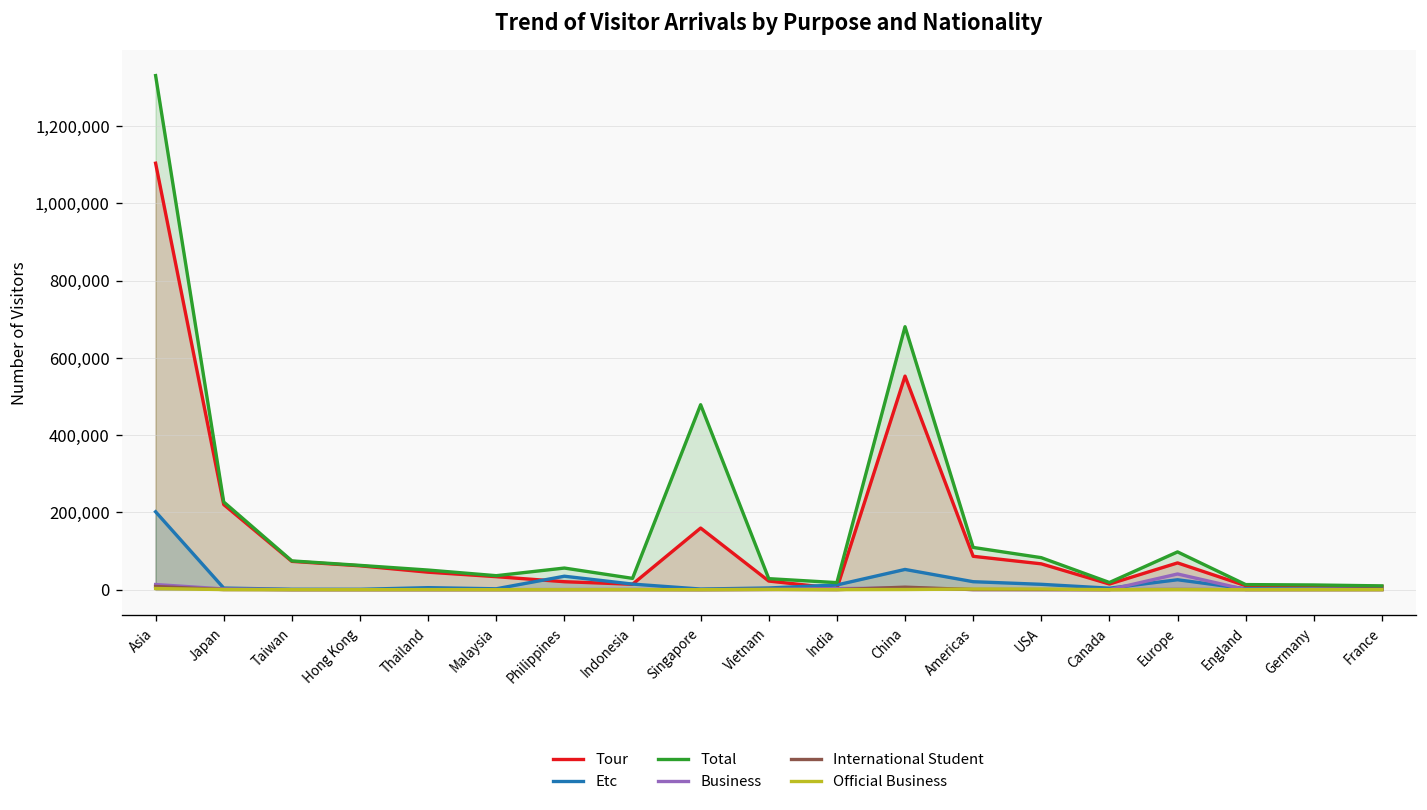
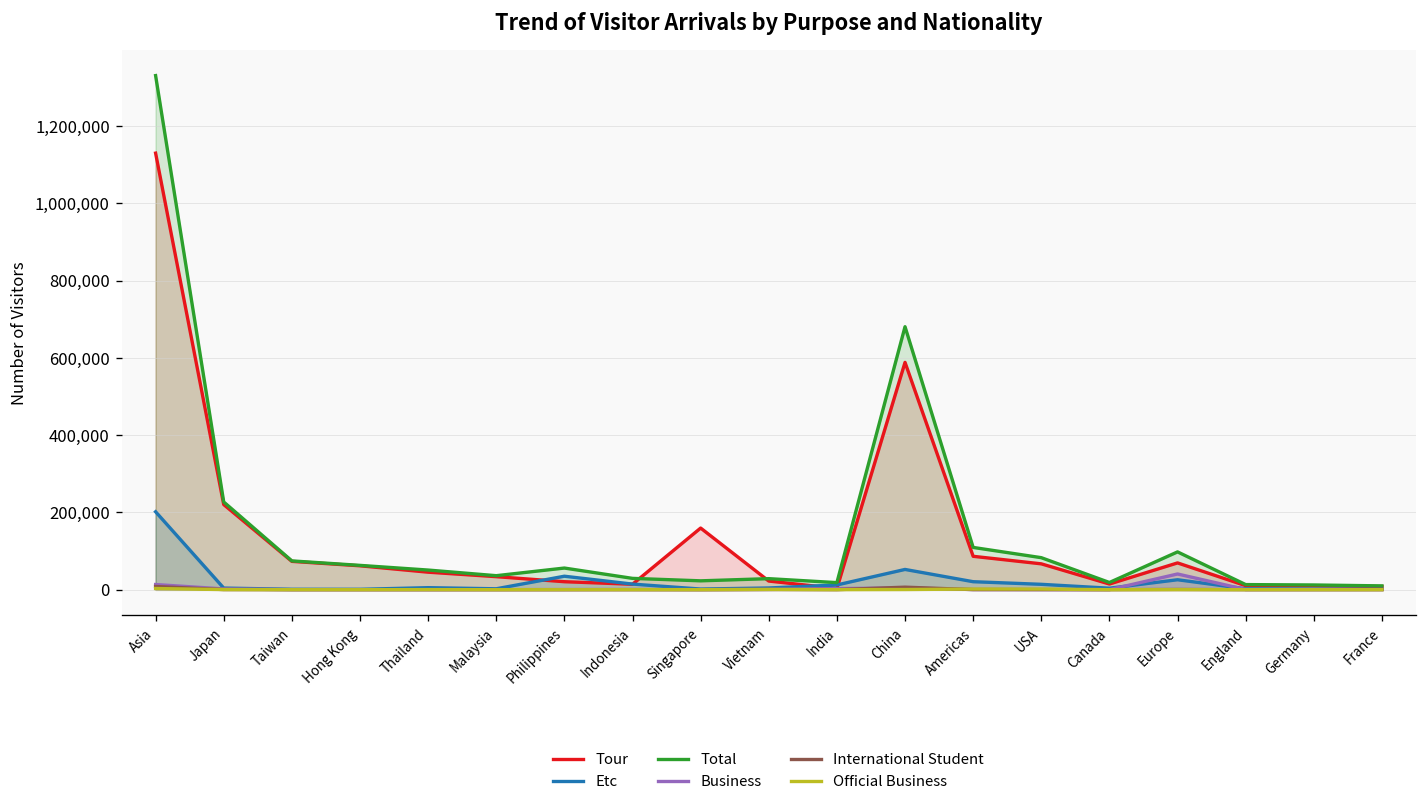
  {
    "Tour": {
-     "Asia": "1,100,000",
+     "Asia": "1,130,000",
      "Philippines": "20,000",
      "Singapore": "160,000",
-     "China": "550,000",
+     "China": "590,000",
      "Americas": "90,000",
      "USA": "70,000",
      "Europe": "70,000"
    },
    "Etc": {
      "Asia": "200,000",
      "Philippines": "30,000",
      "China": "50,000",
      "Americas": "20,000",
      "USA": "10,000",
      "Europe": "30,000"
    },
    "Total": {
      "Asia": "1,330,000",
      "Philippines": "60,000",
      "Indonesia": "30,000",
-     "Singapore": "480,000",
+     "Singapore": "20,000",
      "China": "680,000",
      "Americas": "110,000",
      "USA": "80,000",
      "Europe": "100,000"
    },
    "Business": {
      "Europe": "40,000"
    }
  }
